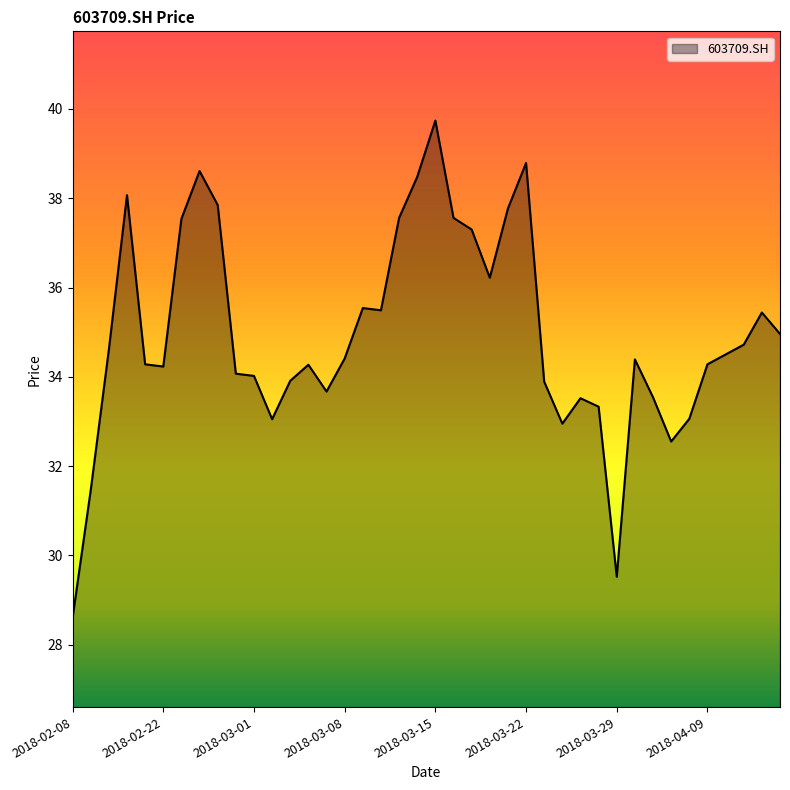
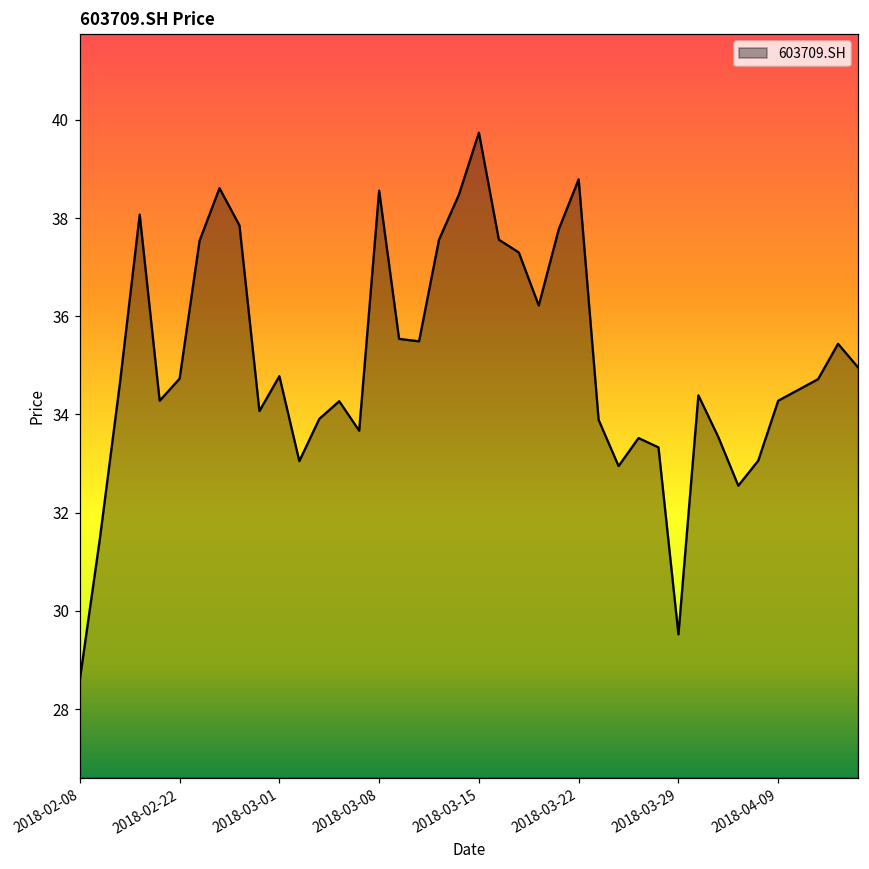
  {
    "2018-02-08": 28.6,
-   "2018-02-22": 34.2,
-   "2018-03-01": 34.0,
-   "2018-03-08": 34.4,
+   "2018-02-22": 34.7,
+   "2018-03-01": 34.8,
+   "2018-03-08": 38.6,
    "2018-03-15": 39.7,
    "2018-03-22": 38.8,
    "2018-03-29": 29.5,
    "2018-04-09": 34.3
  }
